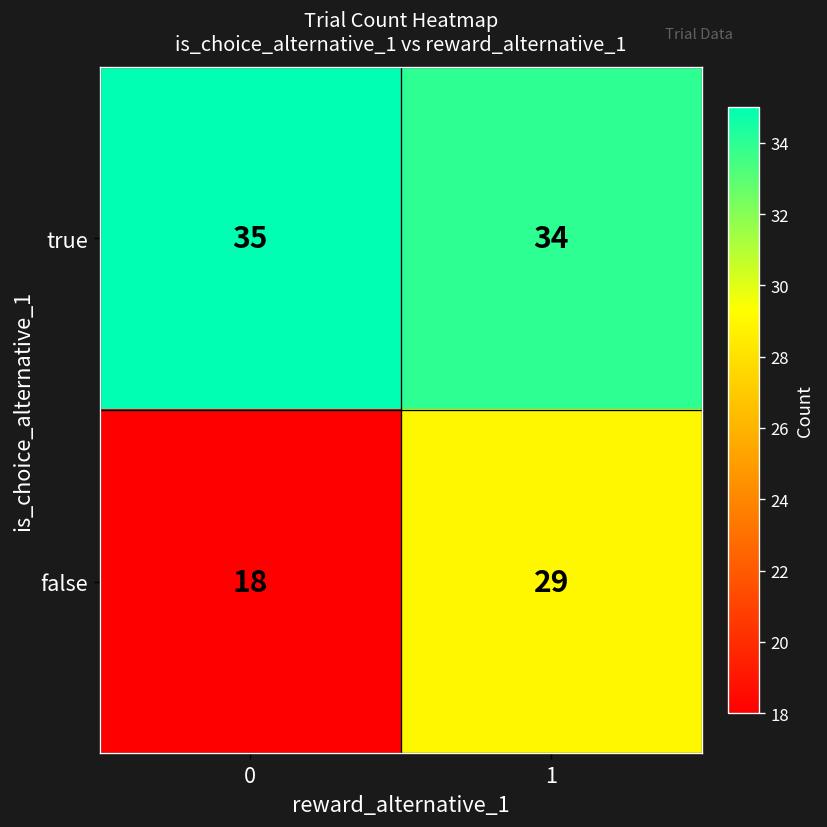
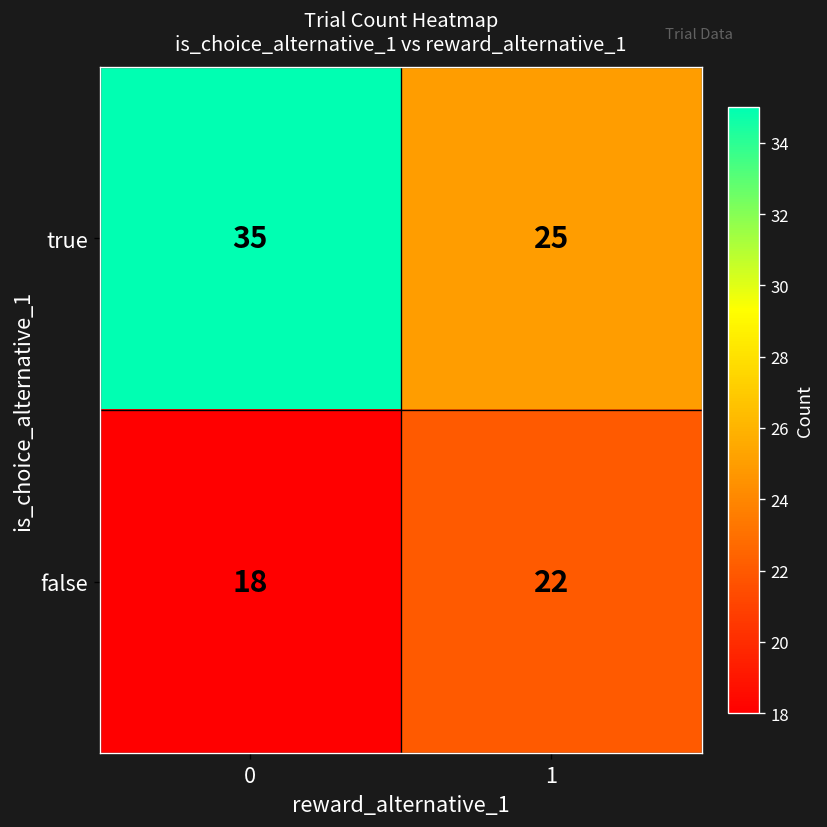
  {
    "true": {
      "0": 35,
-     "1": 34
+     "1": 25
    },
    "false": {
      "0": 18,
-     "1": 29
+     "1": 22
    }
  }
